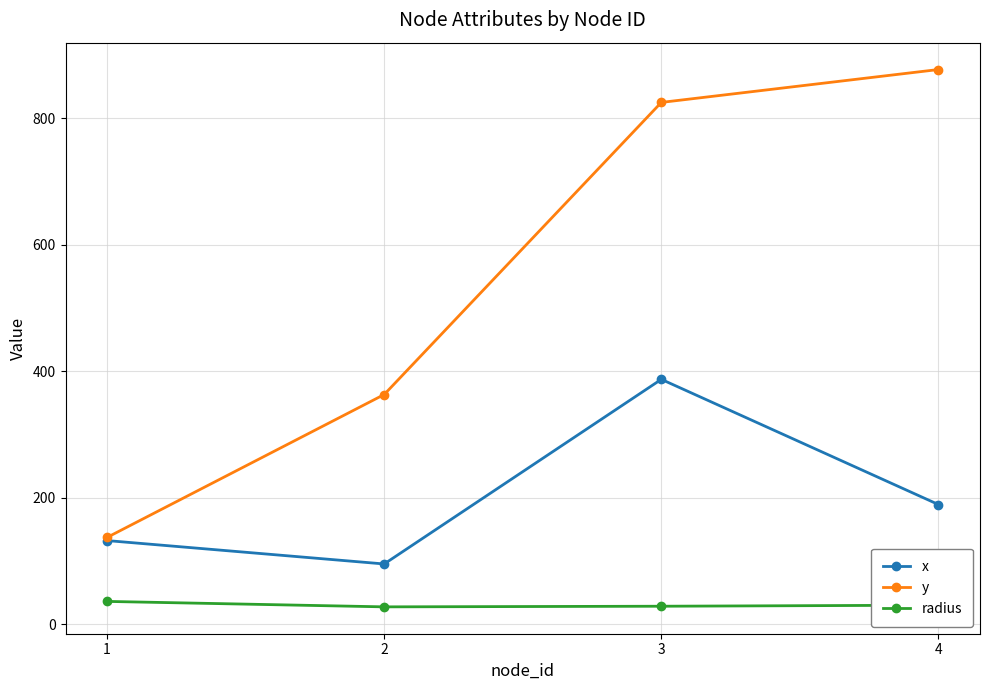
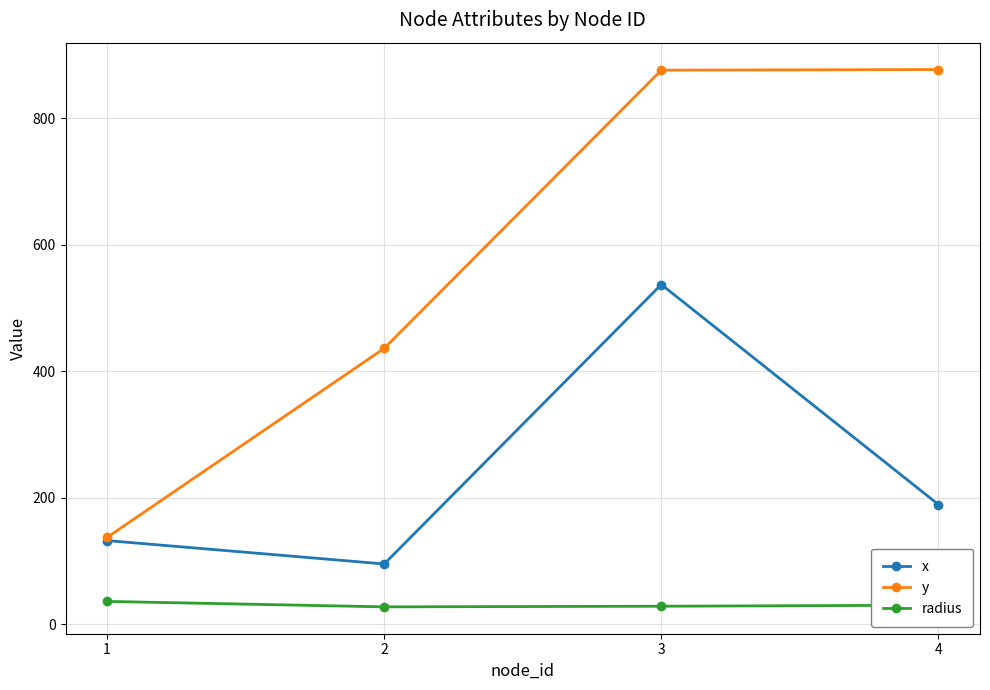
  {
    "x": {
      "1": 130,
      "2": 100,
-     "3": 390,
+     "3": 540,
      "4": 190
    },
    "y": {
      "1": 140,
-     "2": 360,
-     "3": 830,
+     "2": 440,
+     "3": 880,
      "4": 880
    },
    "radius": {
      "1": 40,
      "2": 30,
      "3": 30
    }
  }
